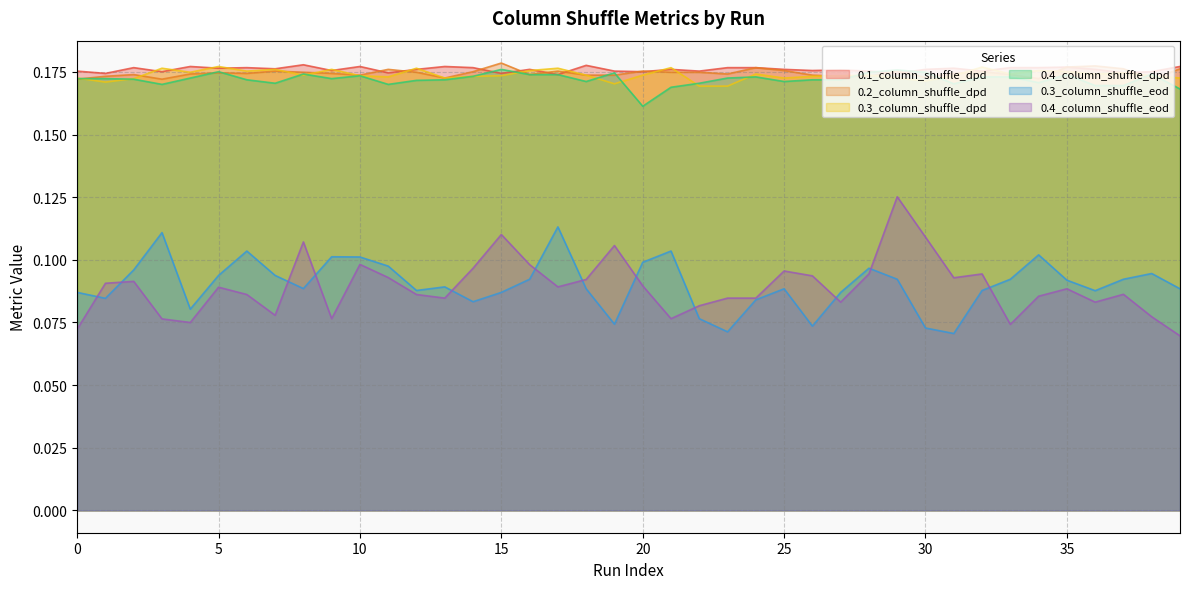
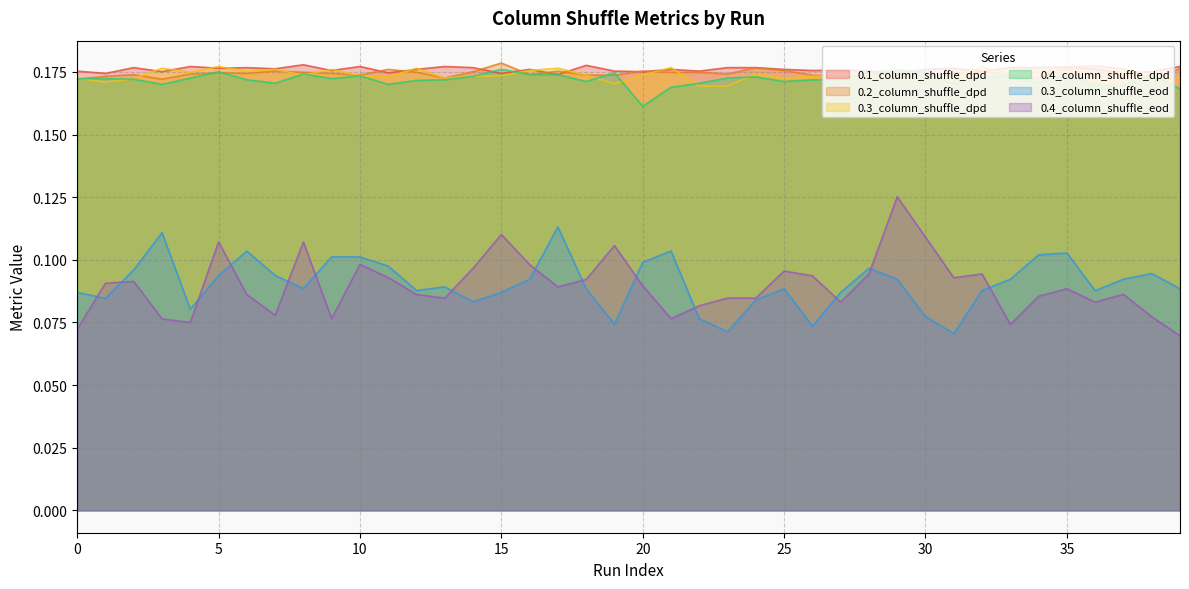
  {
    "0.4_column_shuffle_dpd": {
      "15": 0.176,
      "20": 0.161,
      "25": 0.171
    },
    "0.3_column_shuffle_eod": {
      "0": 0.087,
      "5": 0.094,
      "10": 0.101,
      "15": 0.087,
      "20": 0.099,
      "25": 0.088,
-     "30": 0.073,
-     "35": 0.092
+     "30": 0.077,
+     "35": 0.103
    },
    "0.4_column_shuffle_eod": {
      "0": 0.072,
-     "5": 0.089,
+     "5": 0.107,
      "10": 0.098,
      "15": 0.110,
      "20": 0.090,
      "25": 0.096,
      "30": 0.109,
      "35": 0.088
    }
  }
